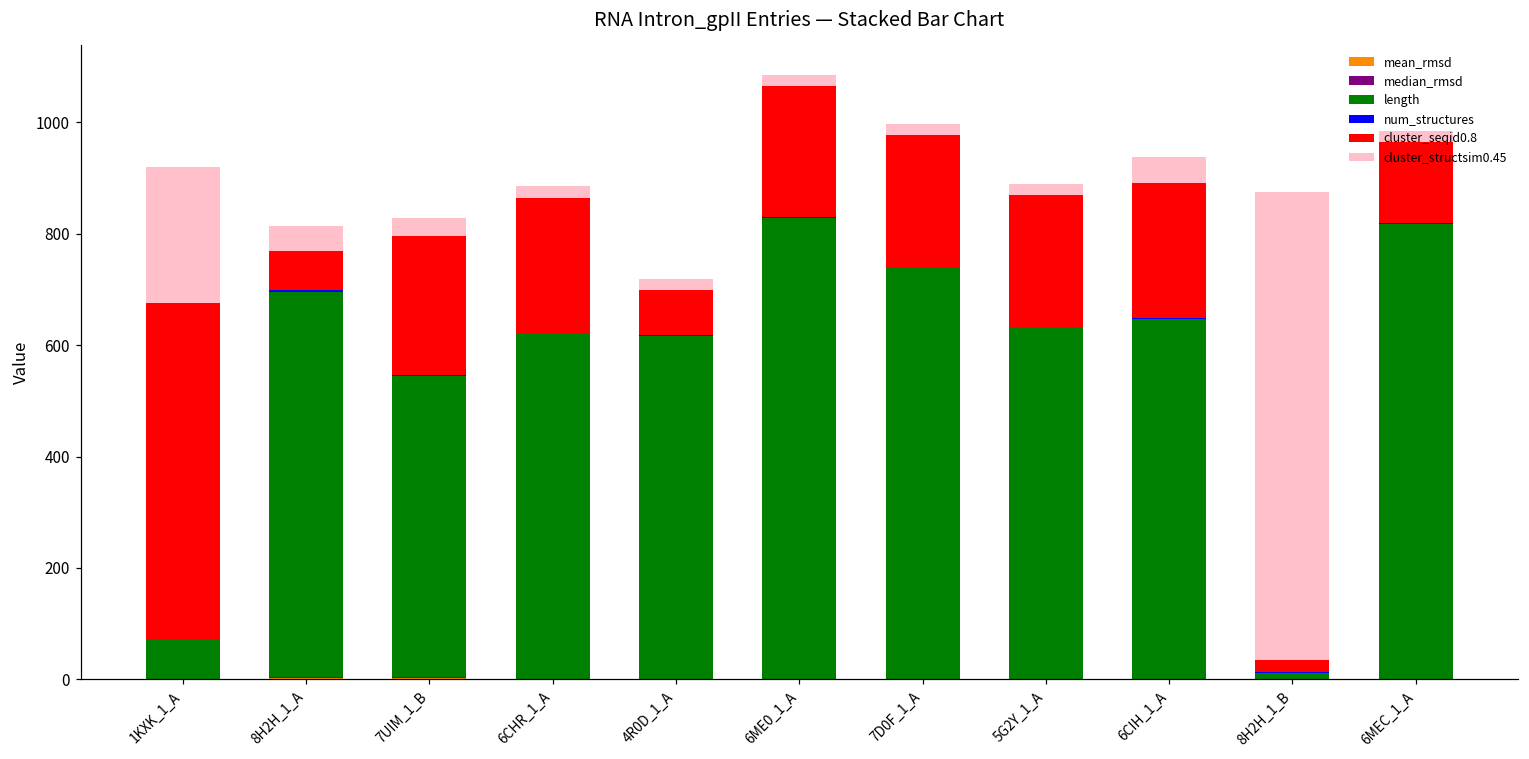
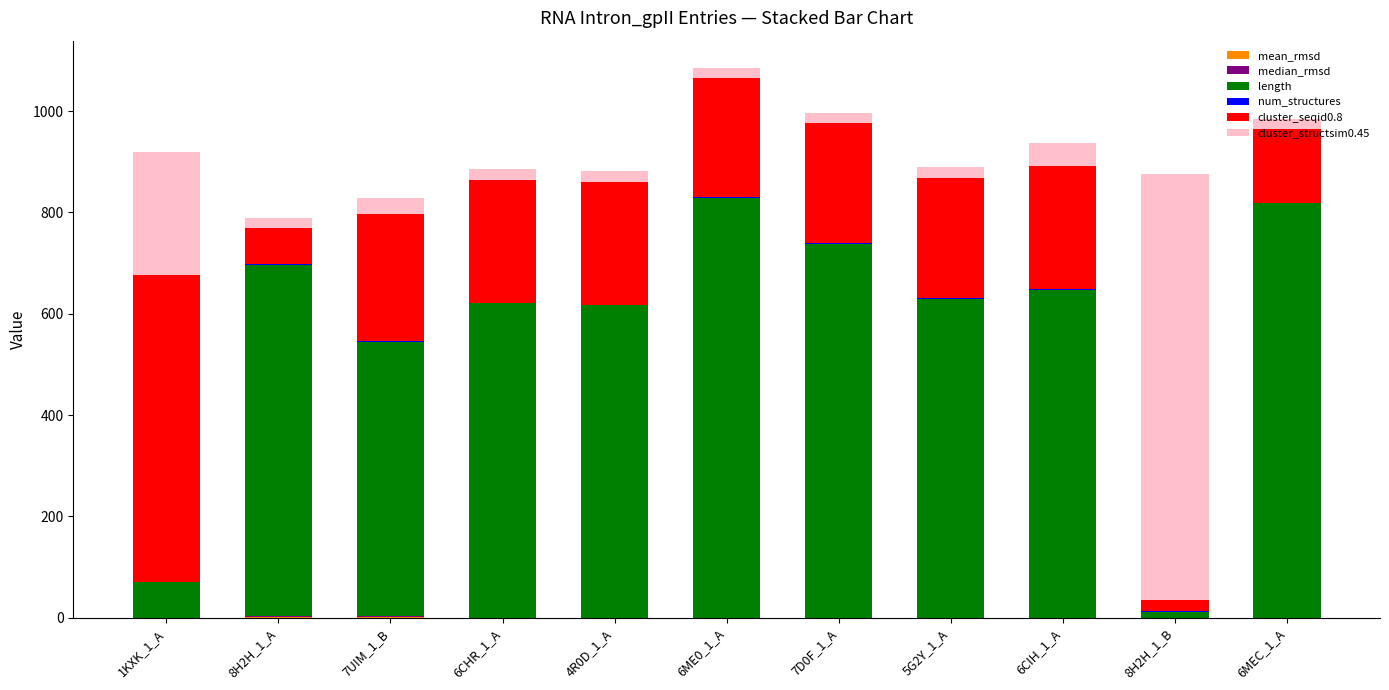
  {
    "mean_rmsd": {
      "1KXK_1_A": 0,
      "6CHR_1_A": 0,
      "4R0D_1_A": 0,
      "6ME0_1_A": 0,
      "7D0F_1_A": 0,
      "5G2Y_1_A": 0,
      "6CIH_1_A": 0,
      "8H2H_1_B": 0,
      "6MEC_1_A": 0
    },
    "median_rmsd": {
      "1KXK_1_A": 0,
      "6CHR_1_A": 0,
      "4R0D_1_A": 0,
      "6ME0_1_A": 0,
      "7D0F_1_A": 0,
      "5G2Y_1_A": 0,
      "6CIH_1_A": 0,
      "8H2H_1_B": 0,
      "6MEC_1_A": 0
    },
    "length": {
      "1KXK_1_A": 70,
      "8H2H_1_A": 690,
      "7UIM_1_B": 540,
      "6CHR_1_A": 620,
      "4R0D_1_A": 620,
      "6ME0_1_A": 830,
      "7D0F_1_A": 740,
      "5G2Y_1_A": 630,
      "6CIH_1_A": 650,
      "8H2H_1_B": 10,
      "6MEC_1_A": 820
    },
    "cluster_seqid0.8": {
      "1KXK_1_A": 610,
      "8H2H_1_A": 70,
      "7UIM_1_B": 250,
      "6CHR_1_A": 240,
-     "4R0D_1_A": 80,
+     "4R0D_1_A": 240,
      "6ME0_1_A": 240,
      "7D0F_1_A": 240,
      "5G2Y_1_A": 240,
      "6CIH_1_A": 240,
      "8H2H_1_B": 20,
      "6MEC_1_A": 150
    },
    "cluster_structsim0.45": {
      "1KXK_1_A": 240,
-     "8H2H_1_A": 50,
+     "8H2H_1_A": 20,
      "7UIM_1_B": 30,
      "6CHR_1_A": 20,
      "4R0D_1_A": 20,
      "6ME0_1_A": 20,
      "7D0F_1_A": 20,
      "5G2Y_1_A": 20,
      "6CIH_1_A": 50,
      "8H2H_1_B": 840,
      "6MEC_1_A": 20
    }
  }
